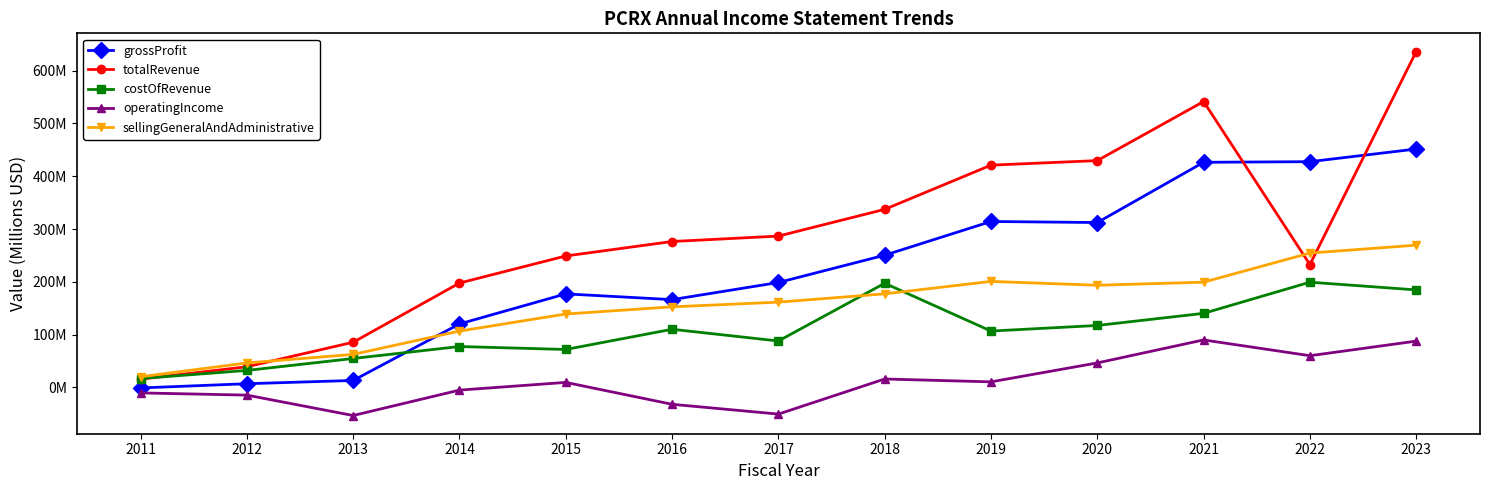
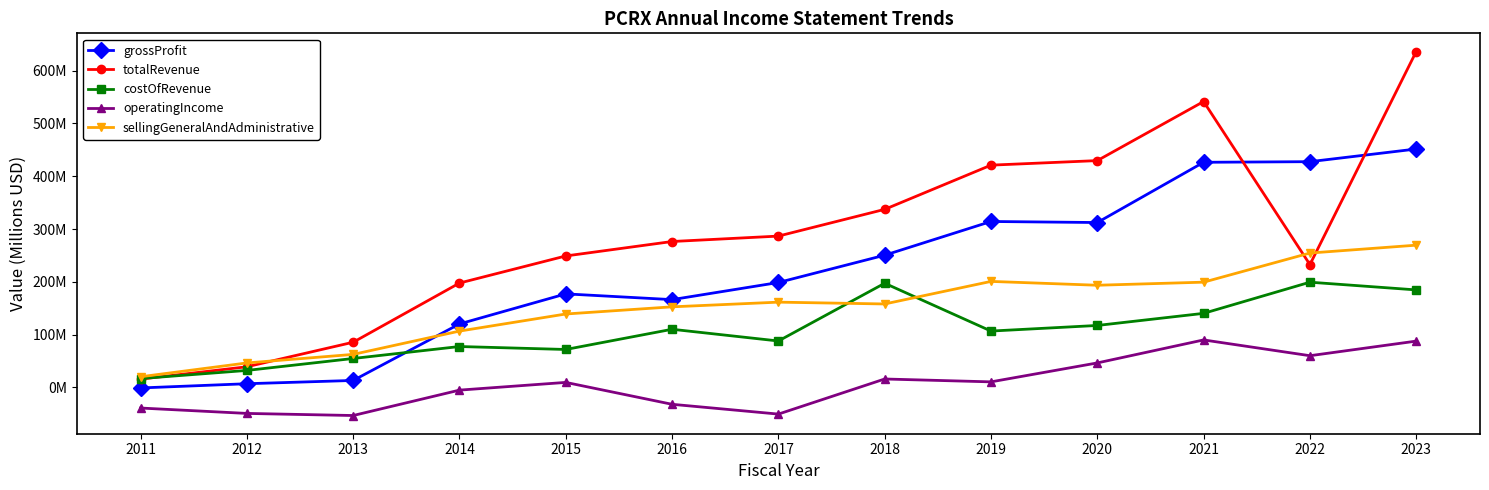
  {
    "grossProfit": {
      "2011": 0,
      "2012": 10000000,
      "2013": 10000000,
      "2014": 120000000,
      "2015": 180000000,
      "2016": 170000000,
      "2017": 200000000,
      "2018": 250000000,
      "2019": 310000000,
      "2020": 310000000,
      "2021": 430000000,
      "2022": 430000000,
      "2023": 450000000
    },
    "totalRevenue": {
      "2012": 40000000,
      "2013": 90000000,
      "2014": 200000000,
      "2015": 250000000,
      "2016": 280000000,
      "2017": 290000000,
      "2018": 340000000,
      "2019": 420000000,
      "2020": 430000000,
      "2021": 540000000,
      "2022": 230000000,
      "2023": 640000000
    },
    "costOfRevenue": {
      "2012": 30000000,
      "2013": 50000000,
      "2014": 80000000,
      "2015": 70000000,
      "2016": 110000000,
      "2017": 90000000,
      "2018": 200000000,
      "2019": 110000000,
      "2020": 120000000,
      "2021": 140000000,
      "2022": 200000000,
      "2023": 180000000
    },
    "operatingIncome": {
-     "2011": -10000000,
-     "2012": -10000000,
+     "2011": -40000000,
+     "2012": -50000000,
      "2013": -50000000,
      "2014": -10000000,
      "2015": 10000000,
      "2016": -30000000,
      "2017": -50000000,
      "2018": 20000000,
      "2019": 10000000,
      "2020": 50000000,
      "2021": 90000000,
      "2022": 60000000,
      "2023": 90000000
    },
    "sellingGeneralAndAdministrative": {
      "2012": 50000000,
      "2013": 60000000,
      "2014": 110000000,
      "2015": 140000000,
      "2016": 150000000,
      "2017": 160000000,
-     "2018": 180000000,
+     "2018": 160000000,
      "2019": 200000000,
      "2020": 190000000,
      "2021": 200000000,
      "2022": 250000000,
      "2023": 270000000
    }
  }
